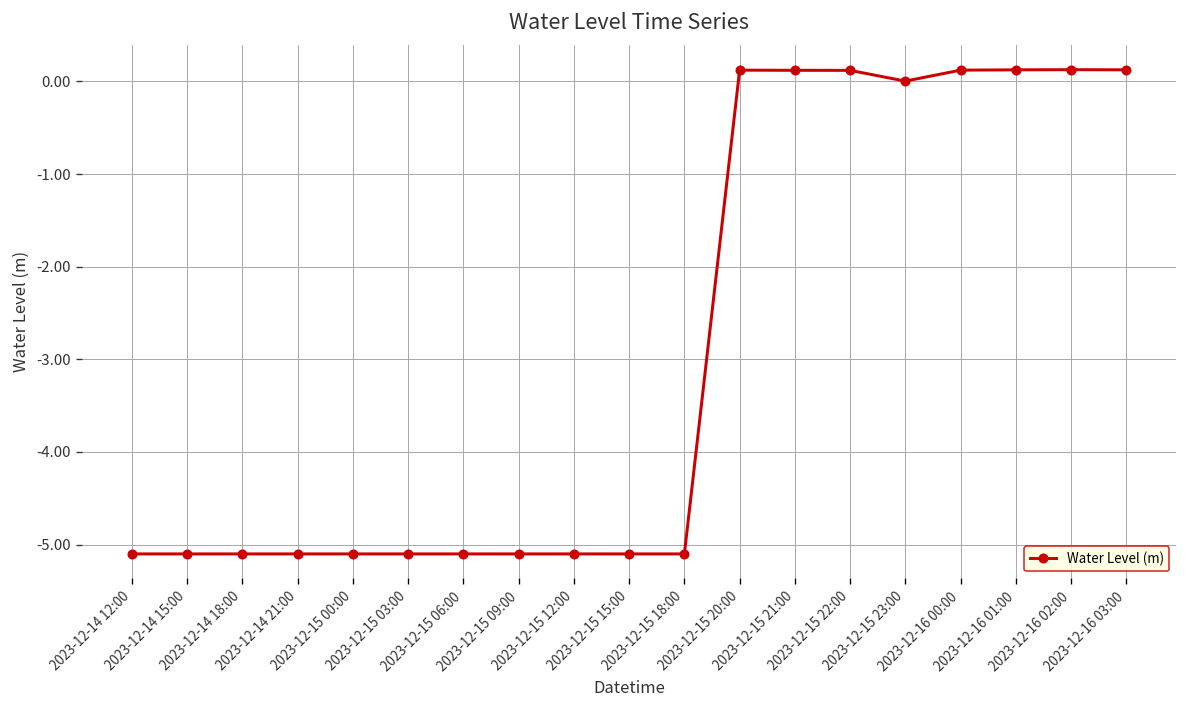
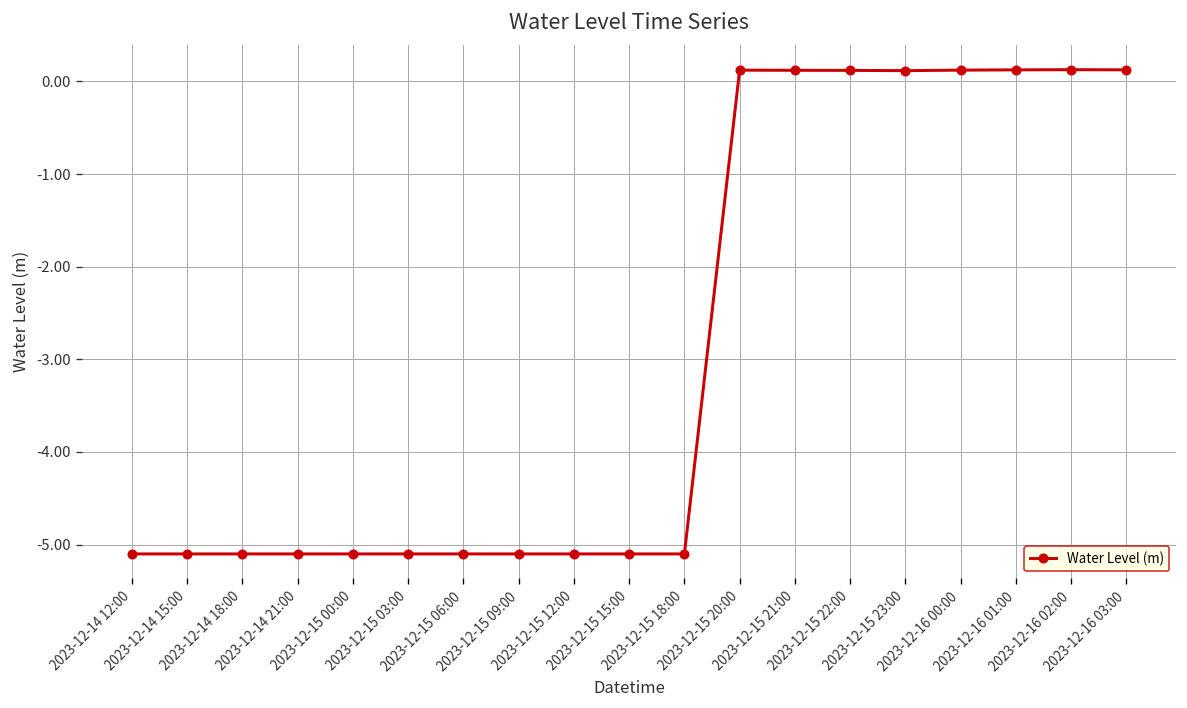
  {
    "2023-12-14 12:00": -5.1,
    "2023-12-14 15:00": -5.1,
    "2023-12-14 18:00": -5.1,
    "2023-12-14 21:00": -5.1,
    "2023-12-15 00:00": -5.1,
    "2023-12-15 03:00": -5.1,
    "2023-12-15 06:00": -5.1,
    "2023-12-15 09:00": -5.1,
    "2023-12-15 12:00": -5.1,
    "2023-12-15 15:00": -5.1,
    "2023-12-15 18:00": -5.1,
    "2023-12-15 20:00": 0.1,
    "2023-12-15 21:00": 0.1,
    "2023-12-15 22:00": 0.1,
-   "2023-12-15 23:00": 0.0,
+   "2023-12-15 23:00": 0.1,
    "2023-12-16 00:00": 0.1,
    "2023-12-16 01:00": 0.1,
    "2023-12-16 02:00": 0.1,
    "2023-12-16 03:00": 0.1
  }
